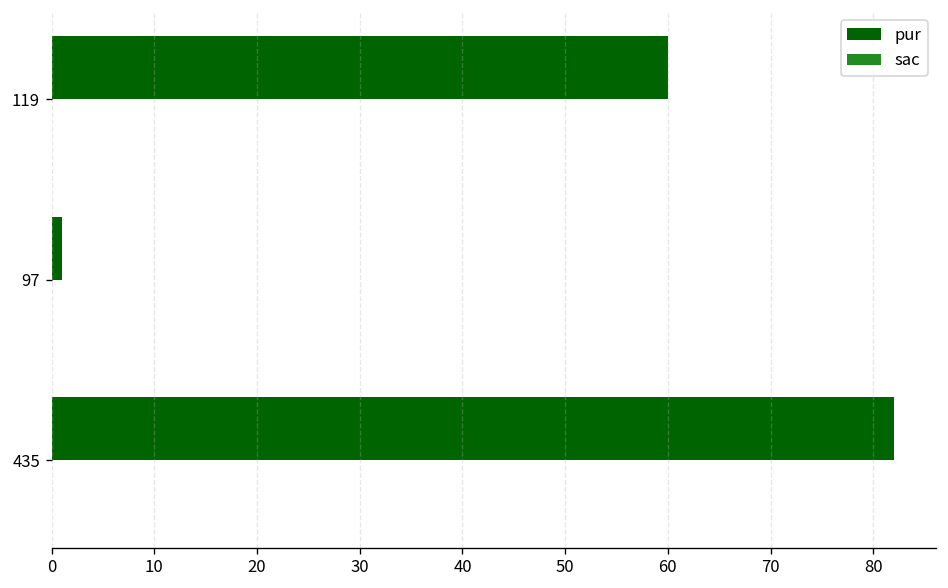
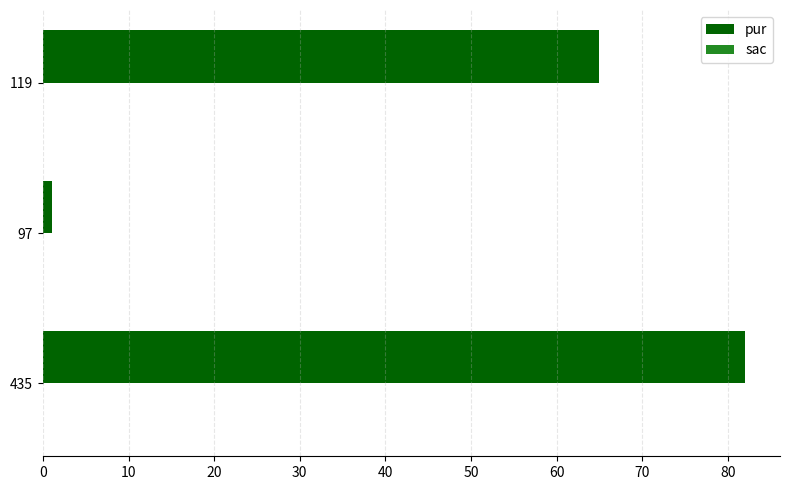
  {
    "pur": {
-     "119": 60,
+     "119": 65,
      "97": 1,
      "435": 82
    },
    "sac": {
      "119": 0,
      "97": 0,
      "435": 0
    }
  }
